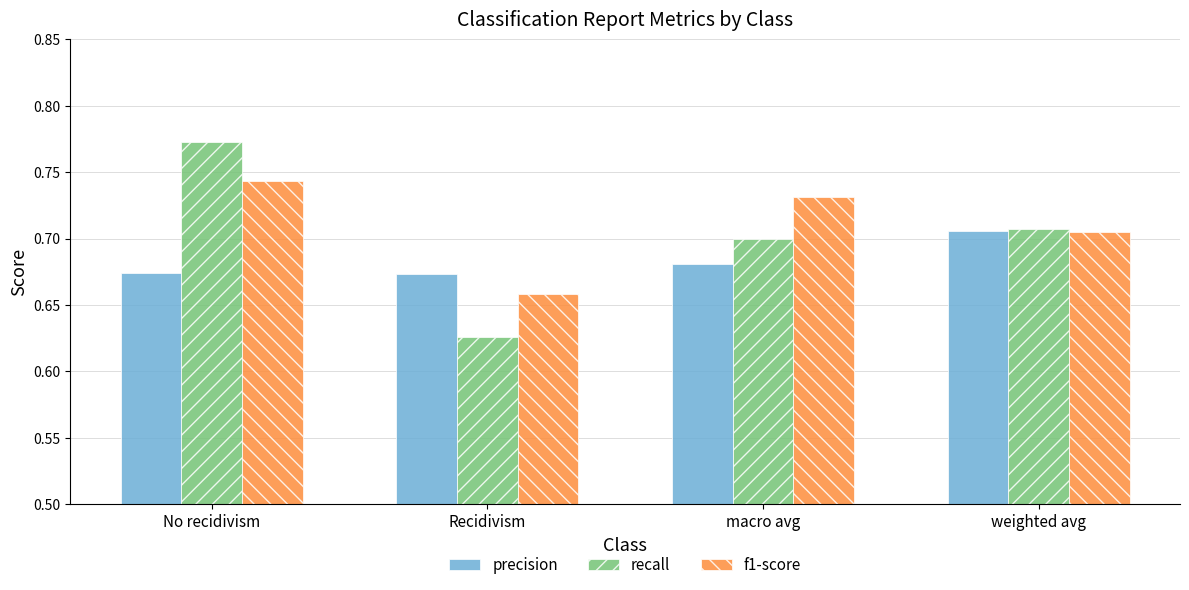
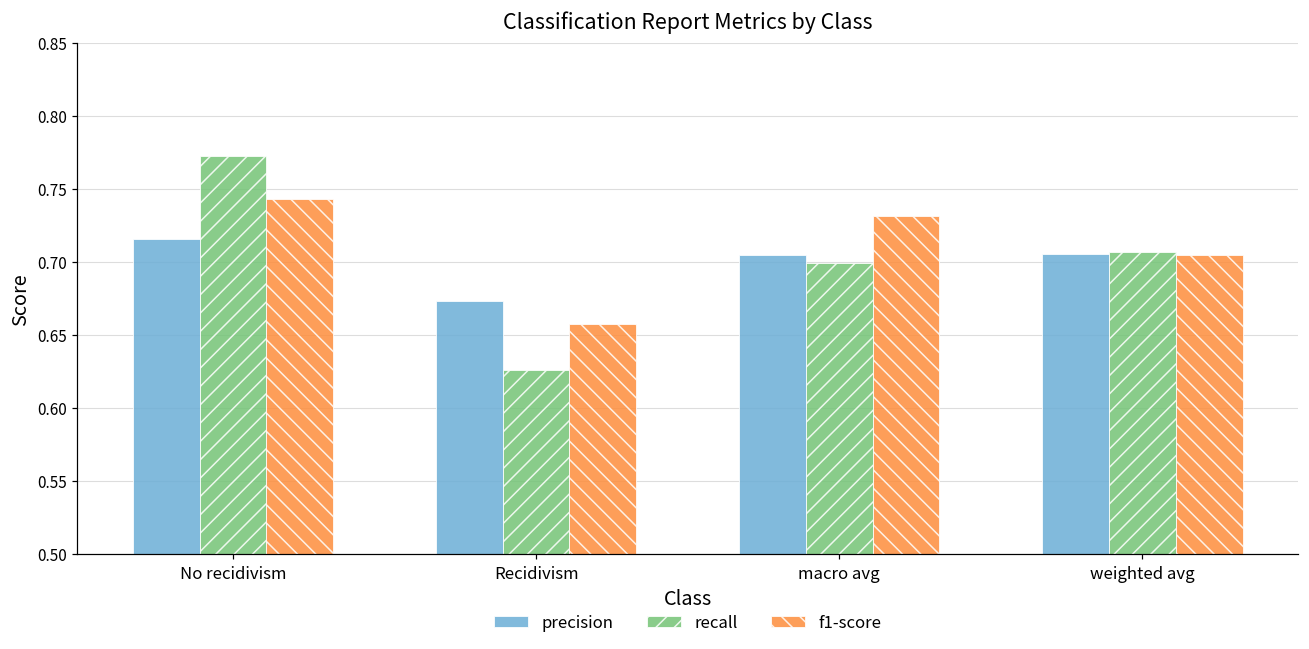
  {
    "precision": {
-     "No recidivism": 0.674,
+     "No recidivism": 0.716,
      "Recidivism": 0.673,
-     "macro avg": 0.681,
+     "macro avg": 0.705,
      "weighted avg": 0.706
    },
    "recall": {
      "No recidivism": 0.773,
      "Recidivism": 0.626,
      "macro avg": 0.700,
      "weighted avg": 0.707
    },
    "f1-score": {
      "No recidivism": 0.743,
      "Recidivism": 0.658,
      "macro avg": 0.731,
      "weighted avg": 0.705
    }
  }
